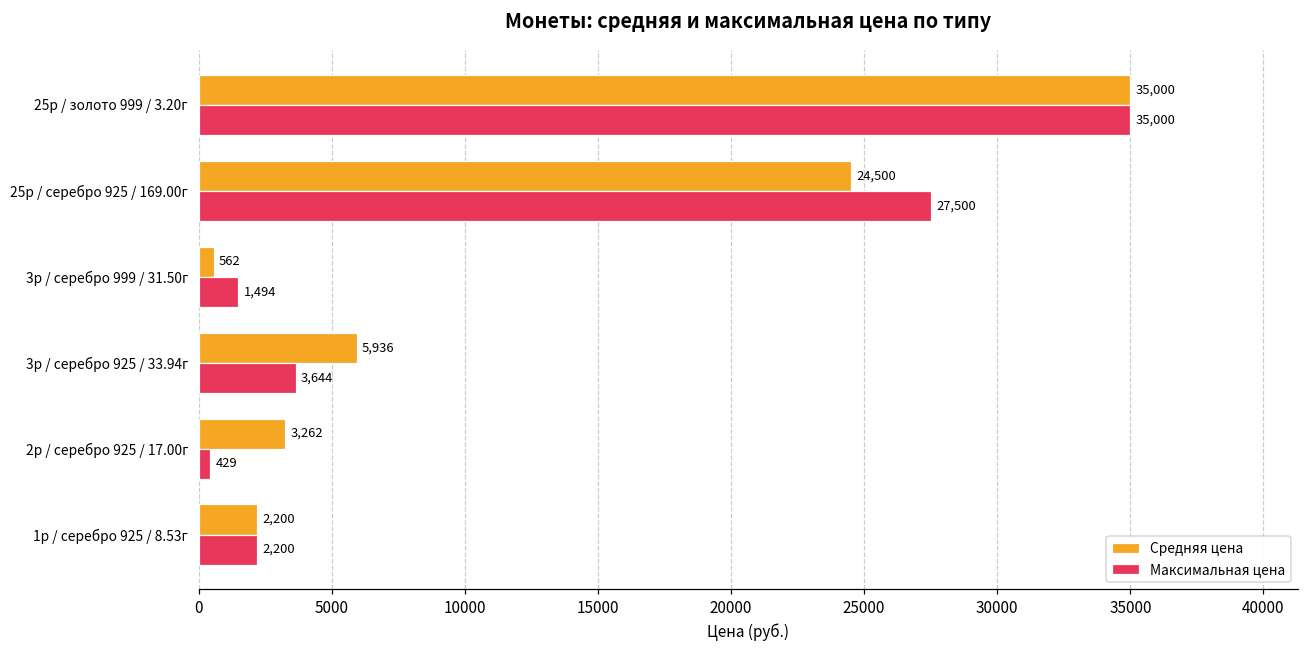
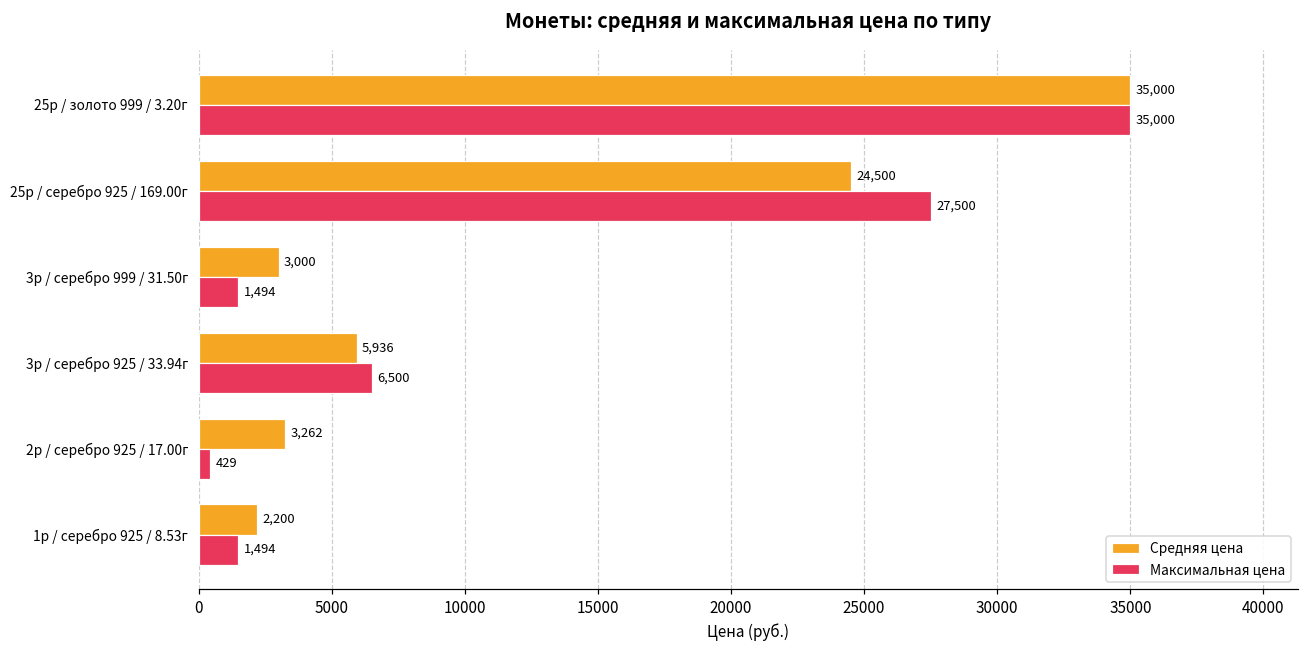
  {
    "Средняя цена": {
      "25р / золото 999 / 3.20г": "35,000",
      "25р / серебро 925 / 169.00г": "24,500",
-     "3р / серебро 999 / 31.50г": "562",
+     "3р / серебро 999 / 31.50г": "3,000",
      "3р / серебро 925 / 33.94г": "5,936",
      "2р / серебро 925 / 17.00г": "3,262",
      "1р / серебро 925 / 8.53г": "2,200"
    },
    "Максимальная цена": {
      "25р / золото 999 / 3.20г": "35,000",
      "25р / серебро 925 / 169.00г": "27,500",
      "3р / серебро 999 / 31.50г": "1,494",
-     "3р / серебро 925 / 33.94г": "3,644",
+     "3р / серебро 925 / 33.94г": "6,500",
      "2р / серебро 925 / 17.00г": "429",
-     "1р / серебро 925 / 8.53г": "2,200"
+     "1р / серебро 925 / 8.53г": "1,494"
    }
  }
